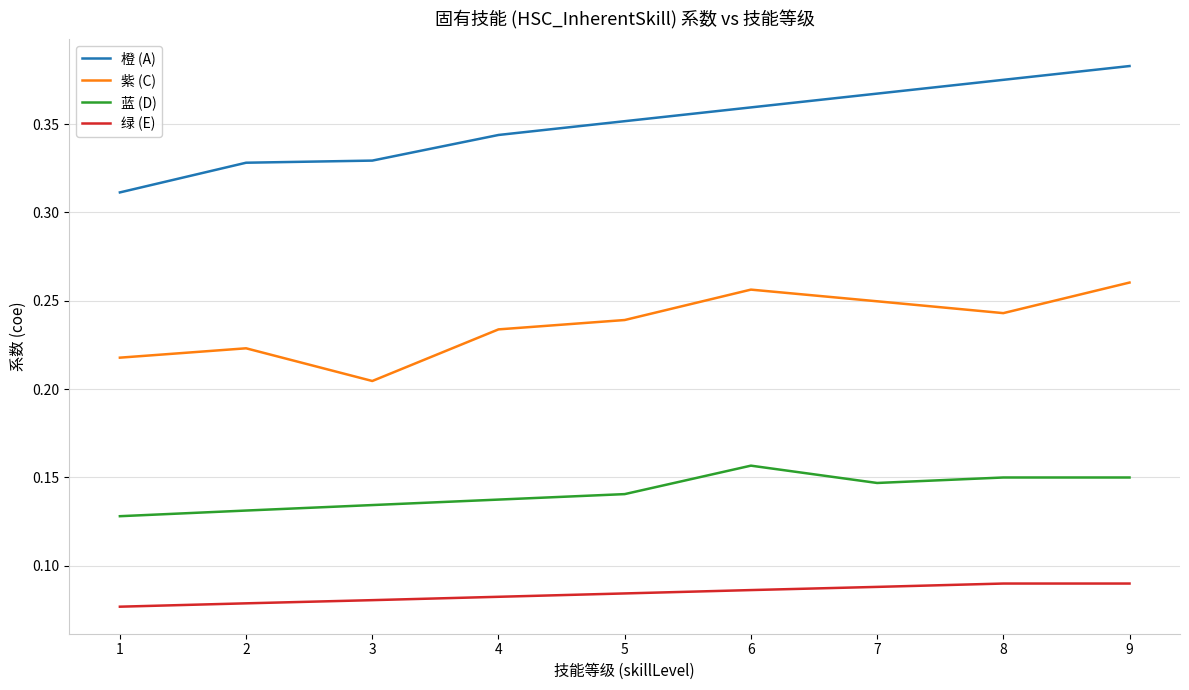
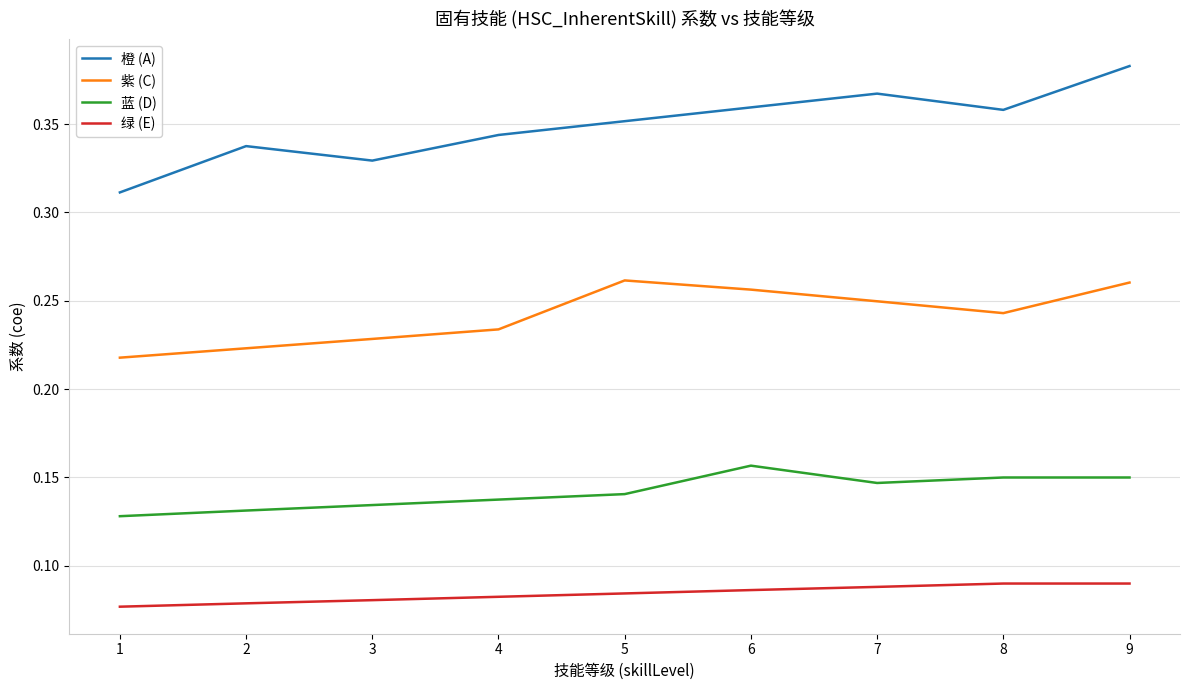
  {
    "橙 (A)": {
      "1": 0.311,
-     "2": 0.328,
+     "2": 0.338,
      "3": 0.329,
      "4": 0.344,
      "5": 0.352,
      "6": 0.359,
      "7": 0.367,
-     "8": 0.375,
+     "8": 0.358,
      "9": 0.383
    },
    "紫 (C)": {
      "1": 0.218,
      "2": 0.223,
-     "3": 0.205,
+     "3": 0.228,
      "4": 0.234,
-     "5": 0.239,
+     "5": 0.262,
      "6": 0.256,
      "7": 0.250,
      "8": 0.243,
      "9": 0.260
    },
    "蓝 (D)": {
      "1": 0.128,
      "2": 0.131,
      "3": 0.134,
      "4": 0.138,
      "5": 0.141,
      "6": 0.157,
      "7": 0.147,
      "8": 0.150,
      "9": 0.150
    },
    "绿 (E)": {
      "1": 0.077,
      "2": 0.079,
      "3": 0.081,
      "4": 0.083,
      "5": 0.084,
      "6": 0.086,
      "7": 0.088,
      "8": 0.090,
      "9": 0.090
    }
  }
